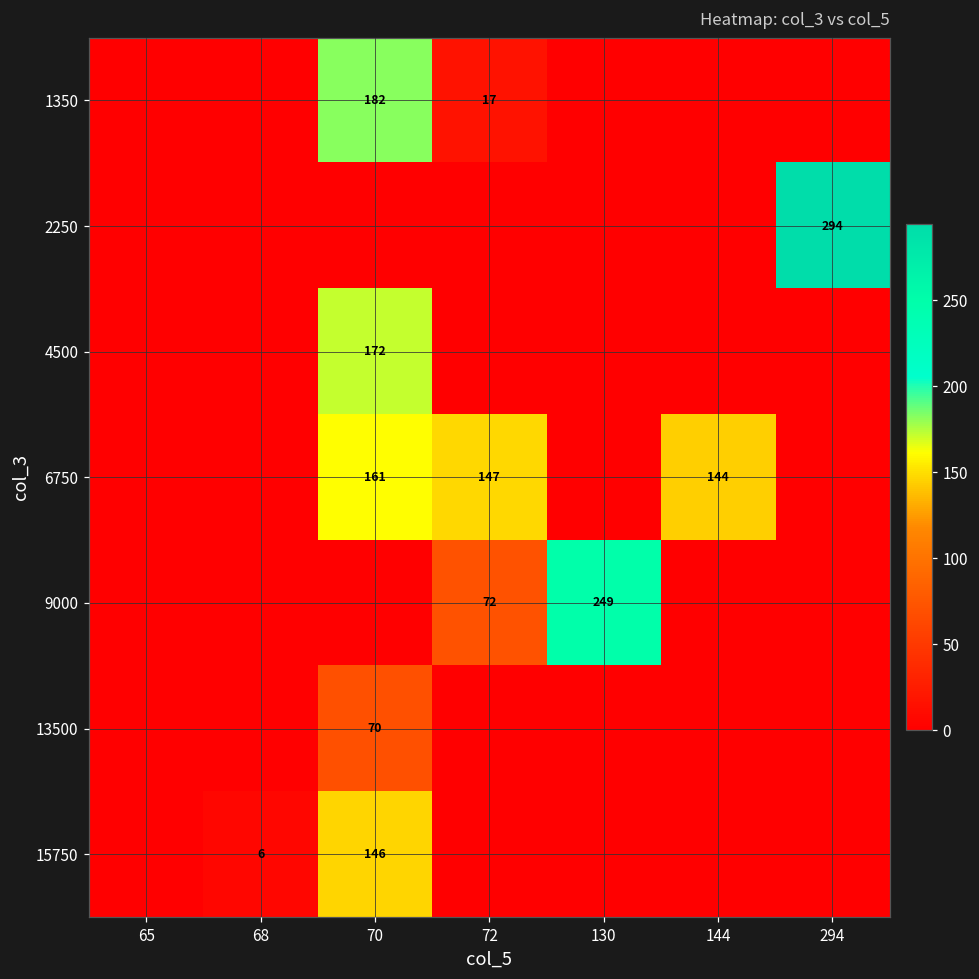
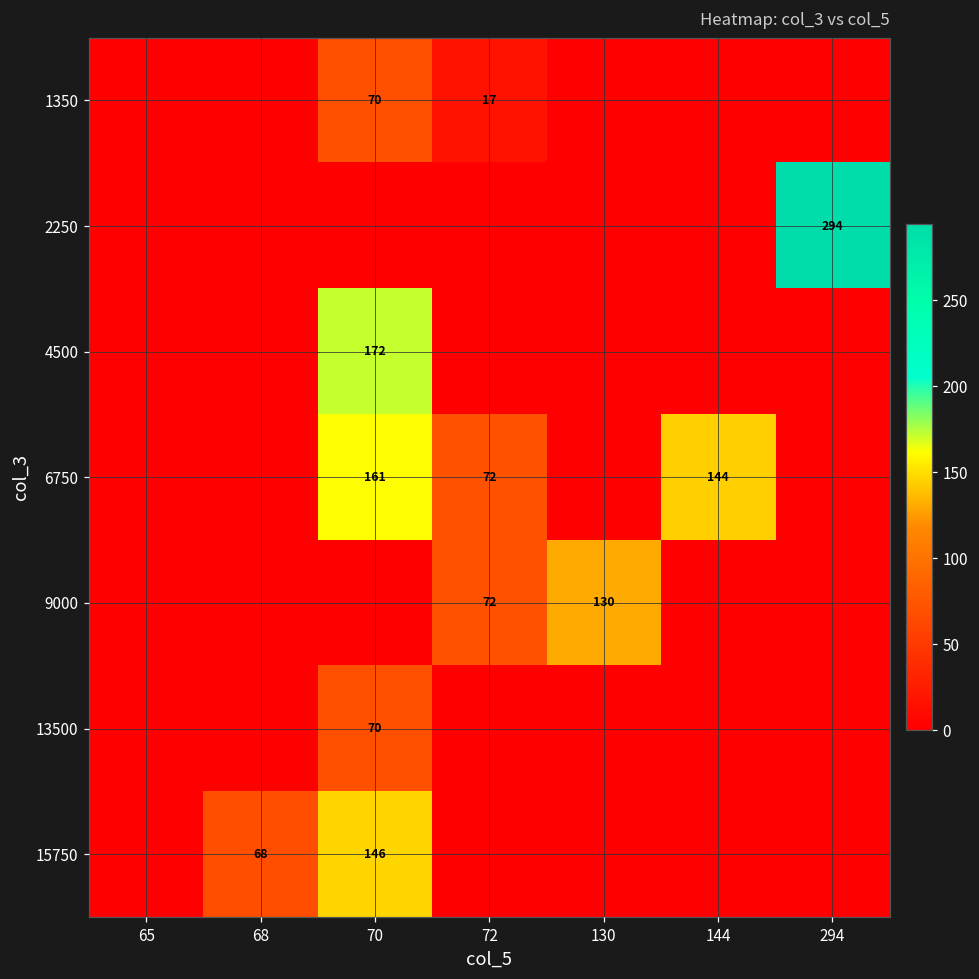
  {
    "1350": {
-     "70": 182,
+     "70": 70,
      "72": 17
    },
    "2250": {
      "294": 294
    },
    "4500": {
      "70": 172
    },
    "6750": {
      "70": 161,
-     "72": 147,
+     "72": 72,
      "144": 144
    },
    "9000": {
      "72": 72,
-     "130": 249
+     "130": 130
    },
    "13500": {
      "70": 70
    },
    "15750": {
-     "68": 6,
+     "68": 68,
      "70": 146
    }
  }
